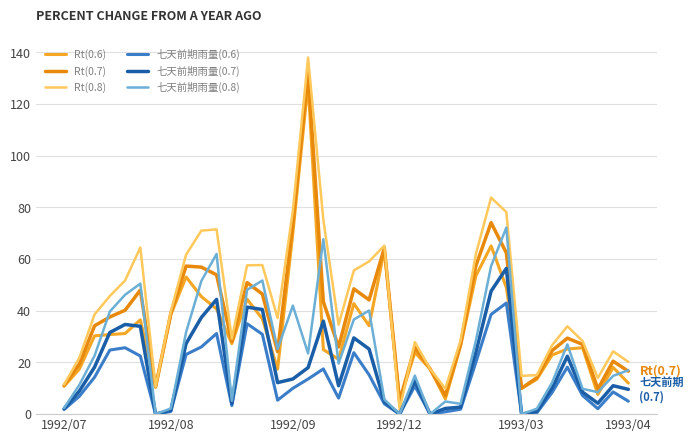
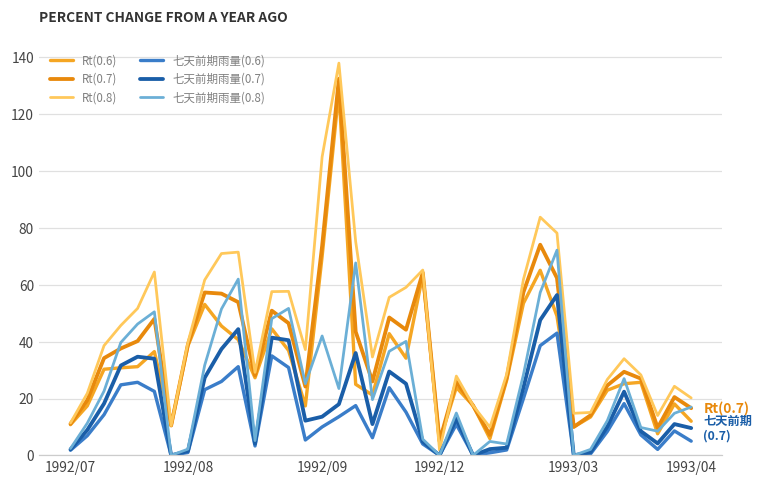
  {
    "Rt(0.8)": {
-     "1992/09": 79,
+     "1992/09": 105,
      "1992/12": 2,
      "1993/03": 15
    },
    "七天前期雨量(0.8)": {
      "1992/09": 42
    }
  }
